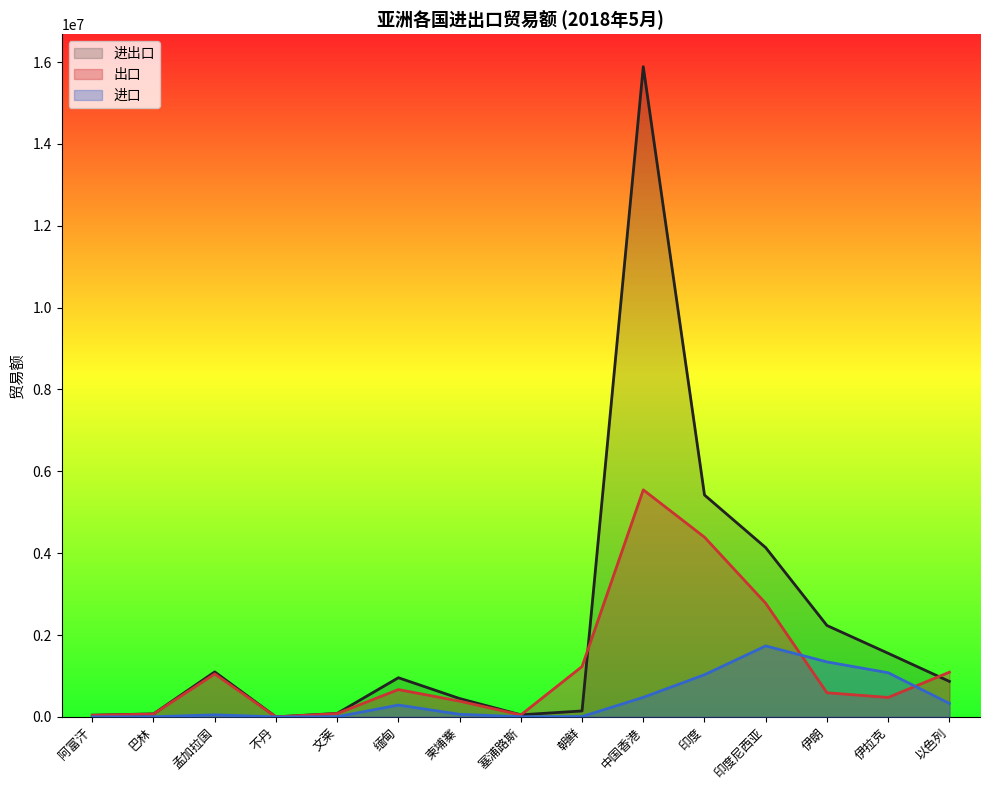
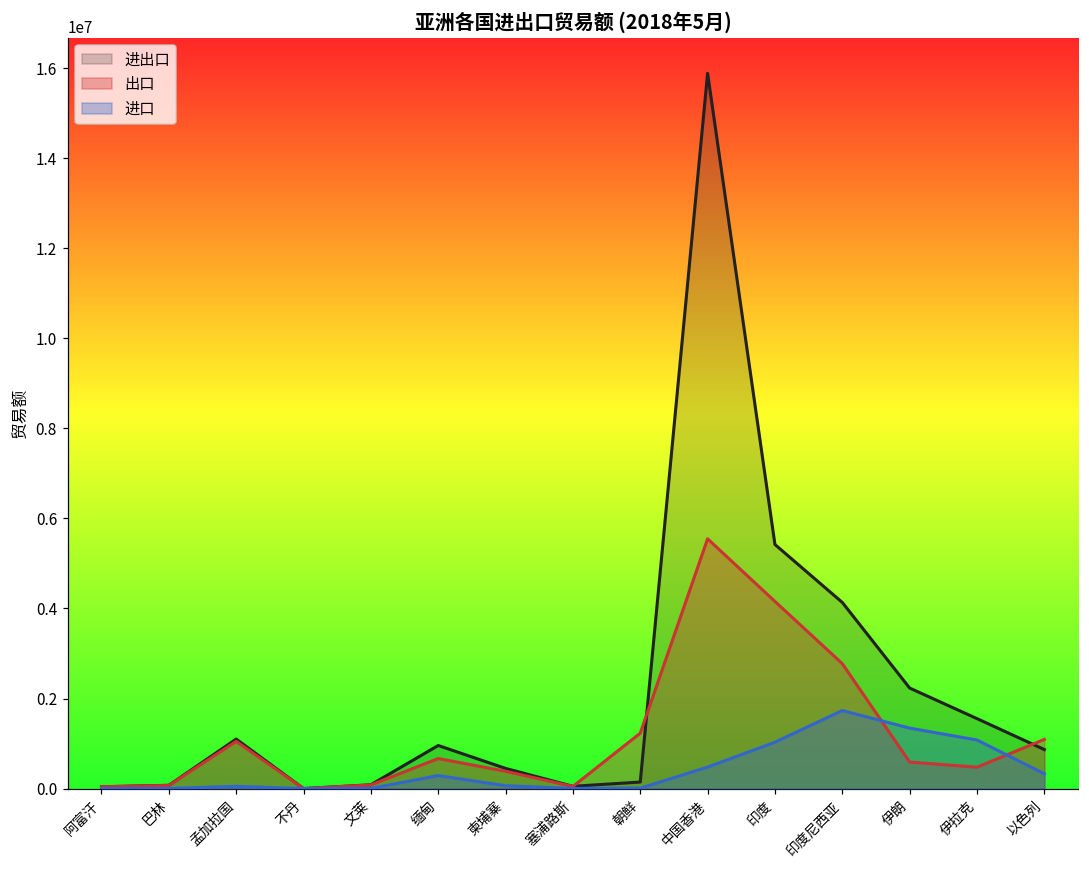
  {
    "出口": {
      "缅甸": 700000,
      "柬埔寨": 400000,
      "朝鲜": 1200000,
      "中国香港": 5500000,
-     "印度": 4400000,
+     "印度": 4200000,
      "印度尼西亚": 2800000,
      "伊朗": 600000,
      "伊拉克": 500000,
      "以色列": 1100000
    }
  }
